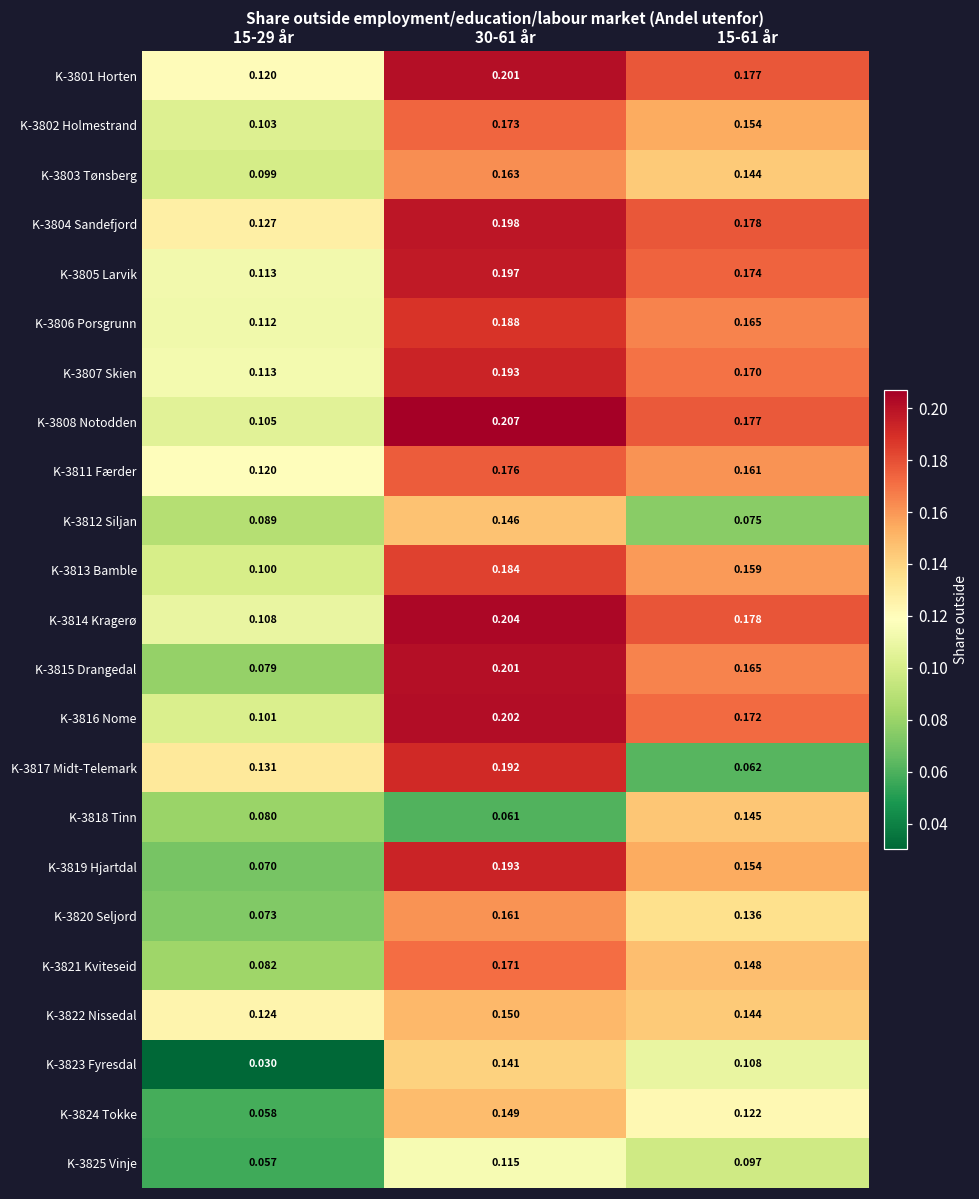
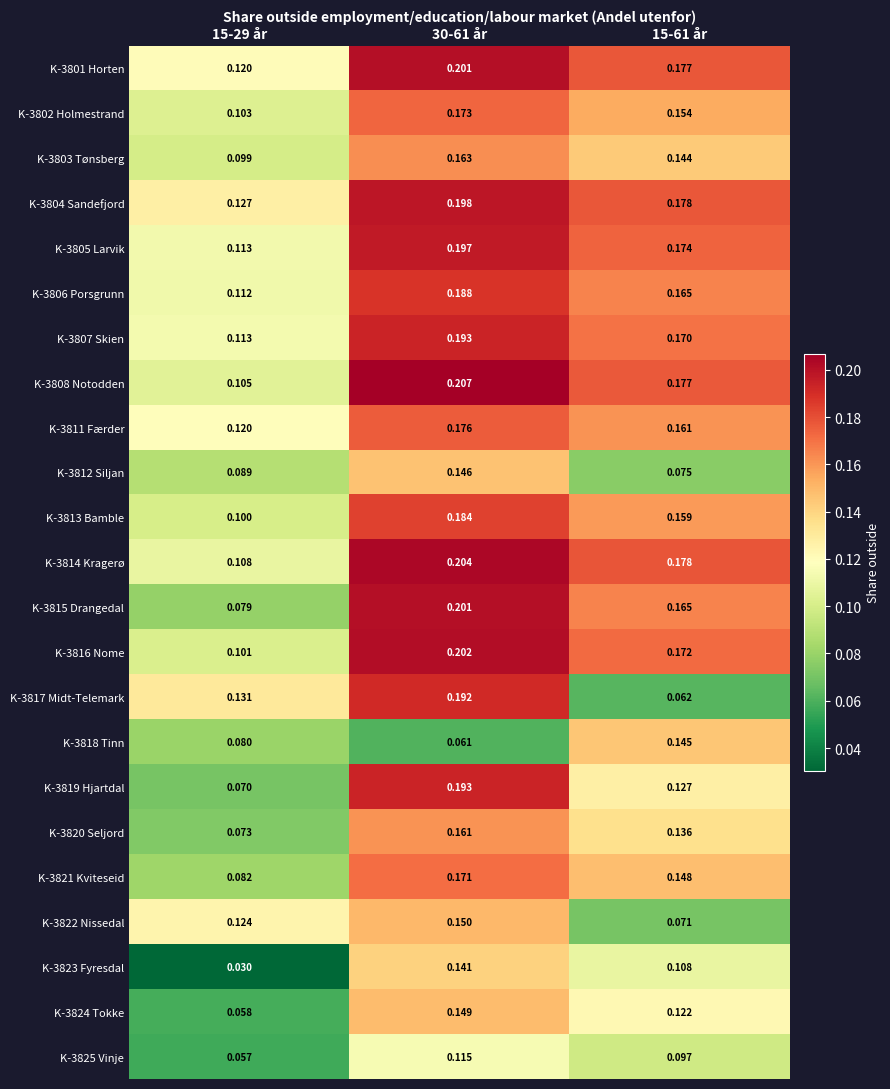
  {
    "K‑3801 Horten": {
      "15-29 år": 0.120,
      "30-61 år": 0.201,
      "15-61 år": 0.177
    },
    "K‑3802 Holmestrand": {
      "15-29 år": 0.103,
      "30-61 år": 0.173,
      "15-61 år": 0.154
    },
    "K‑3803 Tønsberg": {
      "15-29 år": 0.099,
      "30-61 år": 0.163,
      "15-61 år": 0.144
    },
    "K‑3804 Sandefjord": {
      "15-29 år": 0.127,
      "30-61 år": 0.198,
      "15-61 år": 0.178
    },
    "K‑3805 Larvik": {
      "15-29 år": 0.113,
      "30-61 år": 0.197,
      "15-61 år": 0.174
    },
    "K‑3806 Porsgrunn": {
      "15-29 år": 0.112,
      "30-61 år": 0.188,
      "15-61 år": 0.165
    },
    "K‑3807 Skien": {
      "15-29 år": 0.113,
      "30-61 år": 0.193,
      "15-61 år": 0.170
    },
    "K‑3808 Notodden": {
      "15-29 år": 0.105,
      "30-61 år": 0.207,
      "15-61 år": 0.177
    },
    "K‑3811 Færder": {
      "15-29 år": 0.120,
      "30-61 år": 0.176,
      "15-61 år": 0.161
    },
    "K‑3812 Siljan": {
      "15-29 år": 0.089,
      "30-61 år": 0.146,
      "15-61 år": 0.075
    },
    "K‑3813 Bamble": {
      "15-29 år": 0.100,
      "30-61 år": 0.184,
      "15-61 år": 0.159
    },
    "K‑3814 Kragerø": {
      "15-29 år": 0.108,
      "30-61 år": 0.204,
      "15-61 år": 0.178
    },
    "K‑3815 Drangedal": {
      "15-29 år": 0.079,
      "30-61 år": 0.201,
      "15-61 år": 0.165
    },
    "K‑3816 Nome": {
      "15-29 år": 0.101,
      "30-61 år": 0.202,
      "15-61 år": 0.172
    },
    "K‑3817 Midt-Telemark": {
      "15-29 år": 0.131,
      "30-61 år": 0.192,
      "15-61 år": 0.062
    },
    "K‑3818 Tinn": {
      "15-29 år": 0.080,
      "30-61 år": 0.061,
      "15-61 år": 0.145
    },
    "K‑3819 Hjartdal": {
      "15-29 år": 0.070,
      "30-61 år": 0.193,
-     "15-61 år": 0.154
+     "15-61 år": 0.127
    },
    "K‑3820 Seljord": {
      "15-29 år": 0.073,
      "30-61 år": 0.161,
      "15-61 år": 0.136
    },
    "K‑3821 Kviteseid": {
      "15-29 år": 0.082,
      "30-61 år": 0.171,
      "15-61 år": 0.148
    },
    "K‑3822 Nissedal": {
      "15-29 år": 0.124,
      "30-61 år": 0.150,
-     "15-61 år": 0.144
+     "15-61 år": 0.071
    },
    "K‑3823 Fyresdal": {
      "15-29 år": 0.030,
      "30-61 år": 0.141,
      "15-61 år": 0.108
    },
    "K‑3824 Tokke": {
      "15-29 år": 0.058,
      "30-61 år": 0.149,
      "15-61 år": 0.122
    },
    "K‑3825 Vinje": {
      "15-29 år": 0.057,
      "30-61 år": 0.115,
      "15-61 år": 0.097
    }
  }
